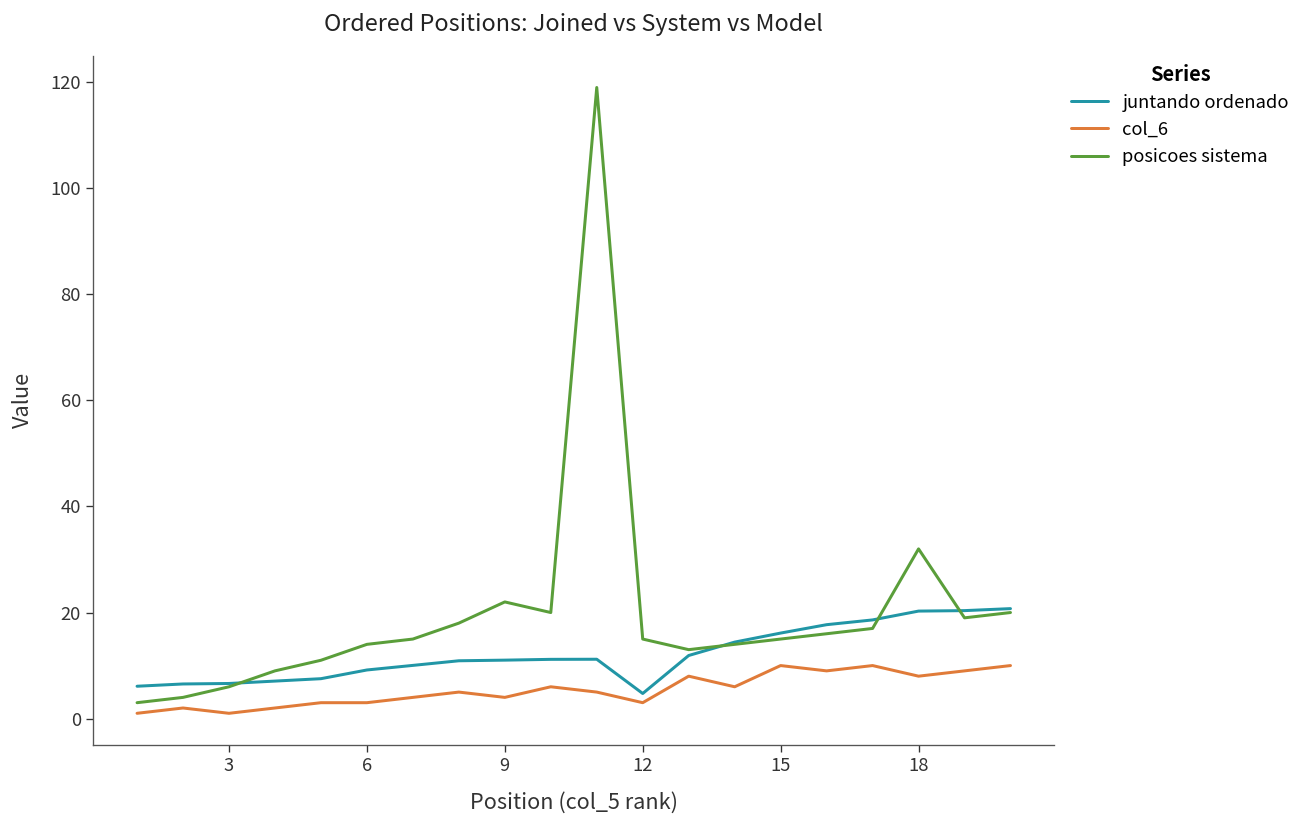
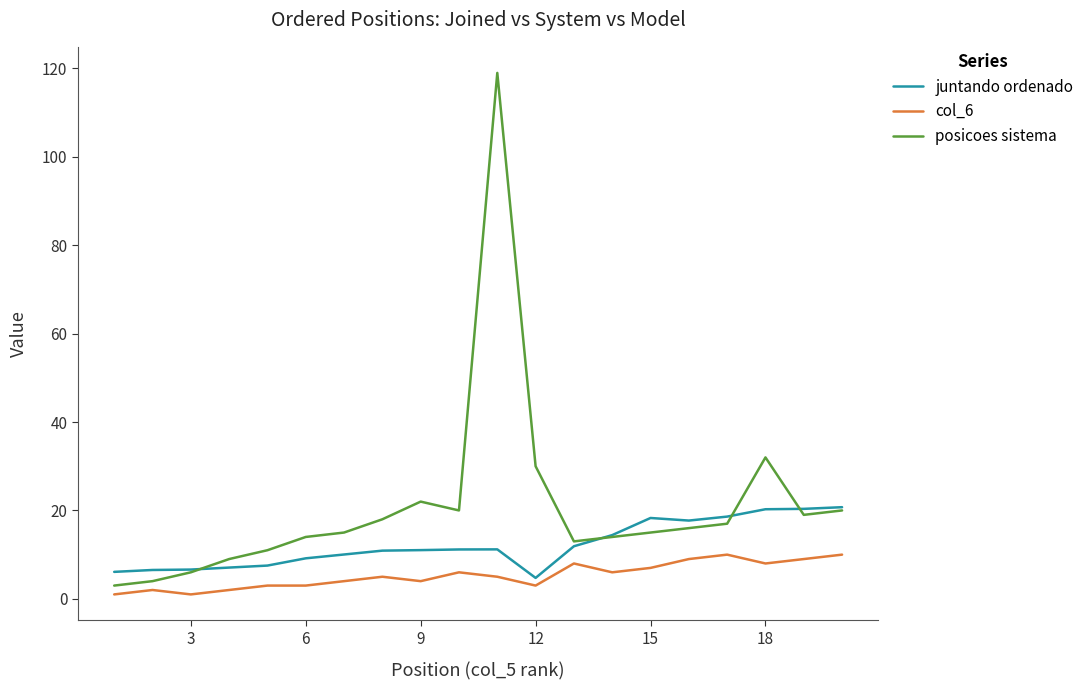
  {
    "juntando ordenado": {
      "3": 7,
      "6": 9,
      "9": 11,
      "12": 5,
-     "15": 16,
+     "15": 18,
      "18": 20
    },
    "col_6": {
      "3": 1,
      "6": 3,
      "9": 4,
      "12": 3,
-     "15": 10,
+     "15": 7,
      "18": 8
    },
    "posicoes sistema": {
      "3": 6,
      "6": 14,
      "9": 22,
-     "12": 15,
+     "12": 30,
      "15": 15,
      "18": 32
    }
  }
